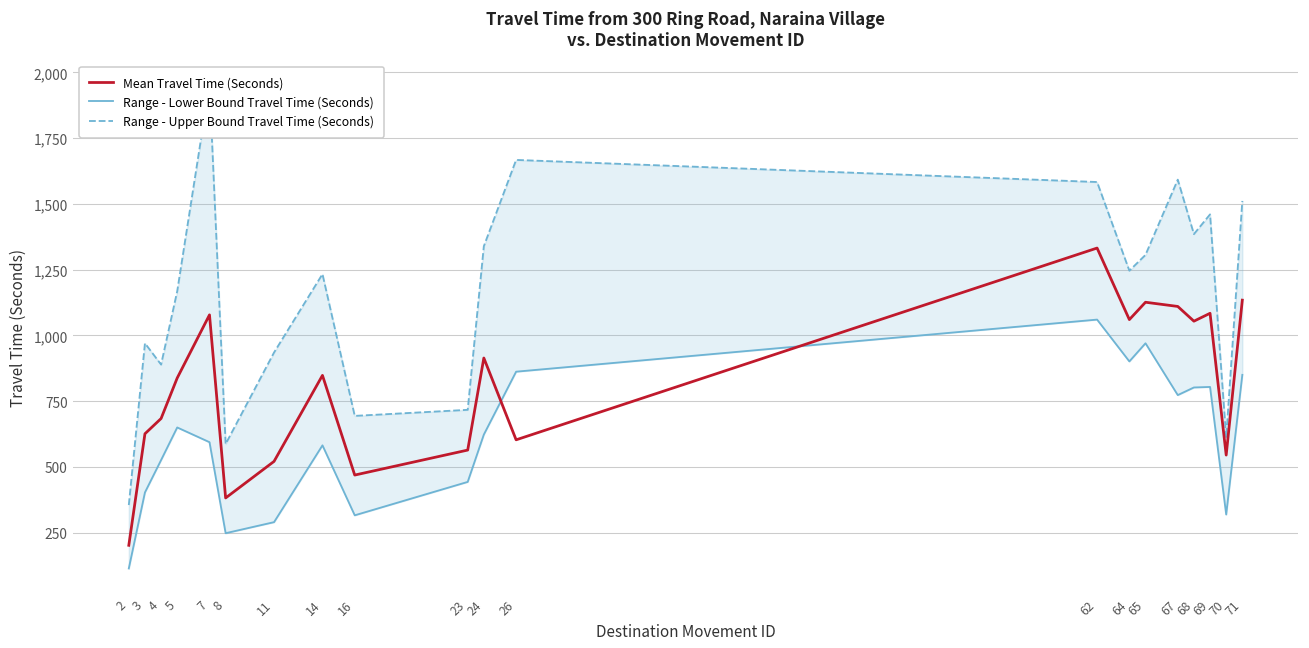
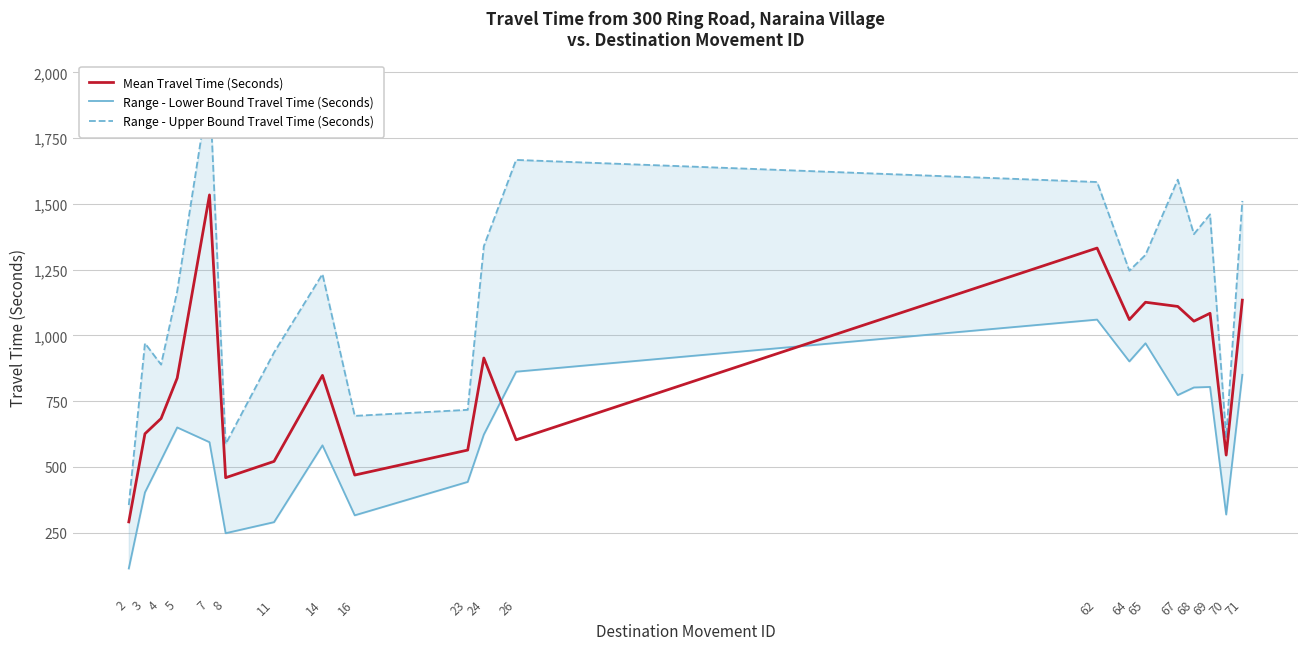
  {
    "Mean Travel Time (Seconds)": {
-     "2": "200",
+     "2": "290",
      "3": "630",
      "4": "680",
      "5": "840",
-     "7": "1,080",
-     "8": "380",
+     "7": "1,530",
+     "8": "460",
      "11": "520",
      "14": "850",
      "16": "470",
      "23": "560",
      "24": "910",
      "26": "600",
      "62": "1,330",
      "64": "1,060",
      "65": "1,130",
      "67": "1,110",
      "68": "1,050",
      "69": "1,080",
      "70": "550",
      "71": "1,130"
    }
  }
